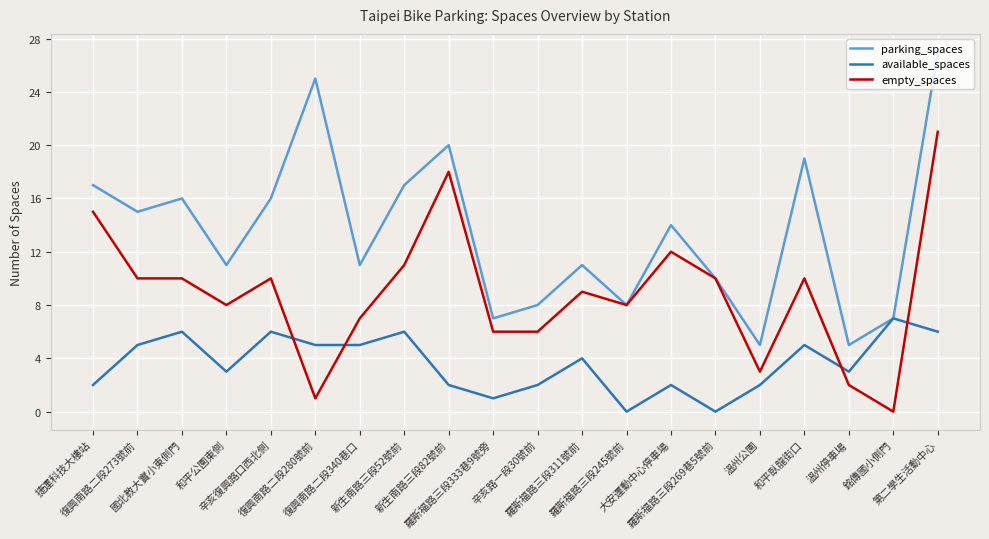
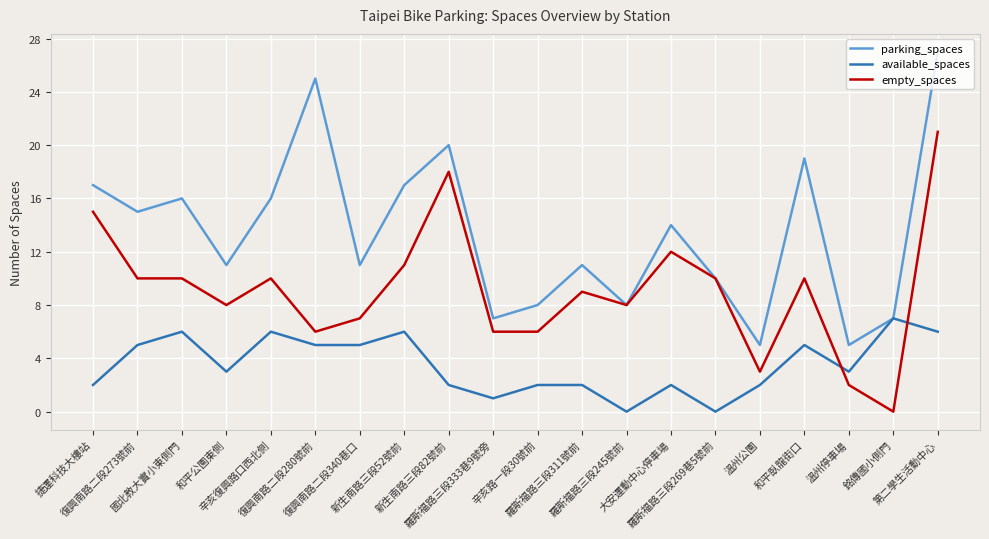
  {
    "parking_spaces": {
      "捷運科技大樓站": 17,
      "復興南路二段273號前": 15,
      "國北教大實小東側門": 16,
      "和平公園東側": 11,
      "辛亥復興路口西北側": 16,
      "復興南路二段280號前": 25,
      "復興南路二段340巷口": 11,
      "新生南路三段52號前": 17,
      "新生南路三段82號前": 20,
      "羅斯福路三段333巷9號旁": 7,
      "辛亥路一段30號前": 8,
      "羅斯福路三段311號前": 11,
      "大安運動中心停車場": 14,
      "溫州公園": 5,
      "和平臥龍街口": 19,
      "溫州停車場": 5
    },
    "available_spaces": {
      "捷運科技大樓站": 2,
      "復興南路二段273號前": 5,
      "國北教大實小東側門": 6,
      "和平公園東側": 3,
      "辛亥復興路口西北側": 6,
      "復興南路二段280號前": 5,
      "復興南路二段340巷口": 5,
      "新生南路三段52號前": 6,
      "新生南路三段82號前": 2,
      "羅斯福路三段333巷9號旁": 1,
      "辛亥路一段30號前": 2,
-     "羅斯福路三段311號前": 4,
+     "羅斯福路三段311號前": 2,
      "羅斯福路三段245號前": 0,
      "大安運動中心停車場": 2,
      "羅斯福路三段269巷5號前": 0,
      "溫州公園": 2,
      "和平臥龍街口": 5,
      "溫州停車場": 3,
      "第二學生活動中心": 6
    },
    "empty_spaces": {
      "捷運科技大樓站": 15,
      "復興南路二段273號前": 10,
      "國北教大實小東側門": 10,
      "和平公園東側": 8,
      "辛亥復興路口西北側": 10,
-     "復興南路二段280號前": 1,
+     "復興南路二段280號前": 6,
      "復興南路二段340巷口": 7,
      "新生南路三段52號前": 11,
      "新生南路三段82號前": 18,
      "羅斯福路三段333巷9號旁": 6,
      "辛亥路一段30號前": 6,
      "羅斯福路三段311號前": 9,
      "大安運動中心停車場": 12,
      "溫州公園": 3,
      "和平臥龍街口": 10,
      "溫州停車場": 2,
      "銘傳國小側門": 0,
      "第二學生活動中心": 21
    }
  }
